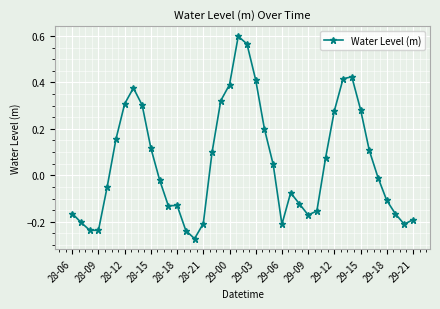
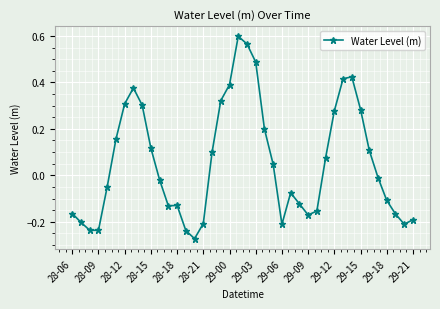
  {
    "28-06": -0.16,
    "28-09": -0.24,
    "28-12": 0.31,
    "28-15": 0.12,
    "28-18": -0.13,
    "28-21": -0.21,
    "29-00": 0.39,
-   "29-03": 0.41,
+   "29-03": 0.49,
    "29-06": -0.21,
    "29-09": -0.17,
    "29-12": 0.28,
    "29-15": 0.28,
    "29-18": -0.11,
    "29-21": -0.19
  }
